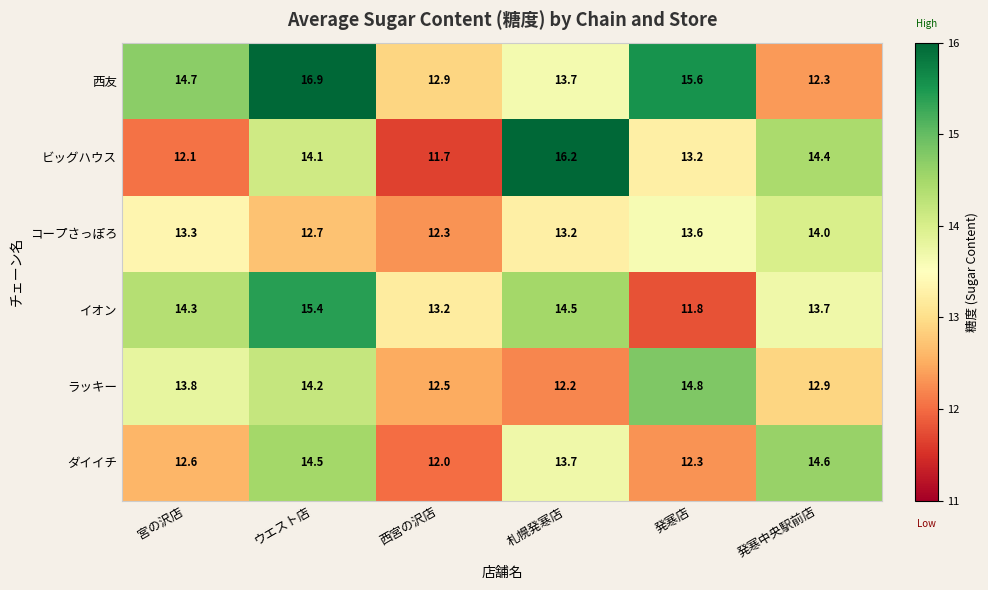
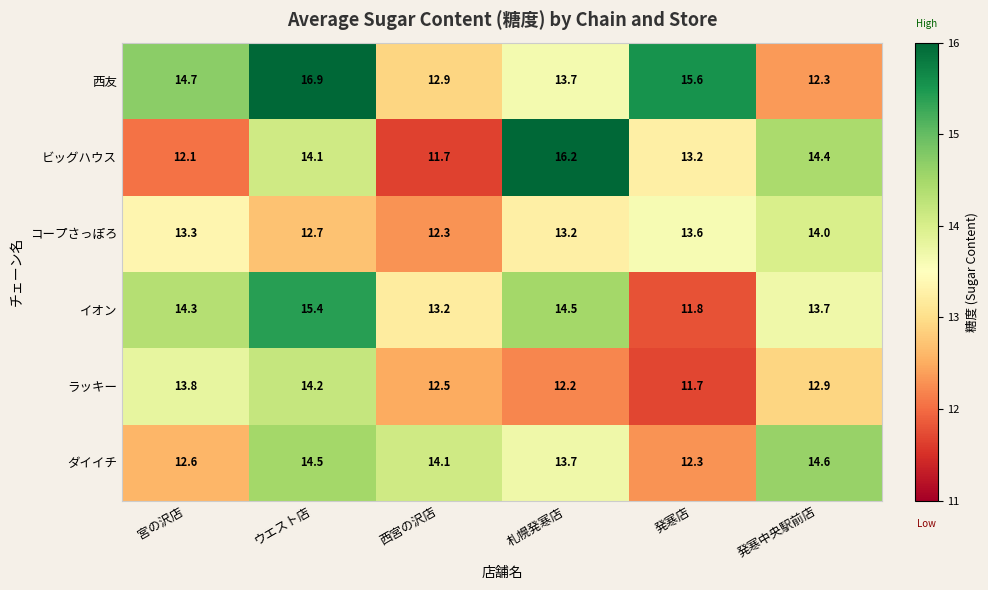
  {
    "西友": {
      "宮の沢店": 14.7,
      "ウエスト店": 16.9,
      "西宮の沢店": 12.9,
      "札幌発寒店": 13.7,
      "発寒店": 15.6,
      "発寒中央駅前店": 12.3
    },
    "ビッグハウス": {
      "宮の沢店": 12.1,
      "ウエスト店": 14.1,
      "西宮の沢店": 11.7,
      "札幌発寒店": 16.2,
      "発寒店": 13.2,
      "発寒中央駅前店": 14.4
    },
    "コープさっぽろ": {
      "宮の沢店": 13.3,
      "ウエスト店": 12.7,
      "西宮の沢店": 12.3,
      "札幌発寒店": 13.2,
      "発寒店": 13.6,
      "発寒中央駅前店": 14.0
    },
    "イオン": {
      "宮の沢店": 14.3,
      "ウエスト店": 15.4,
      "西宮の沢店": 13.2,
      "札幌発寒店": 14.5,
      "発寒店": 11.8,
      "発寒中央駅前店": 13.7
    },
    "ラッキー": {
      "宮の沢店": 13.8,
      "ウエスト店": 14.2,
      "西宮の沢店": 12.5,
      "札幌発寒店": 12.2,
-     "発寒店": 14.8,
+     "発寒店": 11.7,
      "発寒中央駅前店": 12.9
    },
    "ダイイチ": {
      "宮の沢店": 12.6,
      "ウエスト店": 14.5,
-     "西宮の沢店": 12.0,
+     "西宮の沢店": 14.1,
      "札幌発寒店": 13.7,
      "発寒店": 12.3,
      "発寒中央駅前店": 14.6
    }
  }
